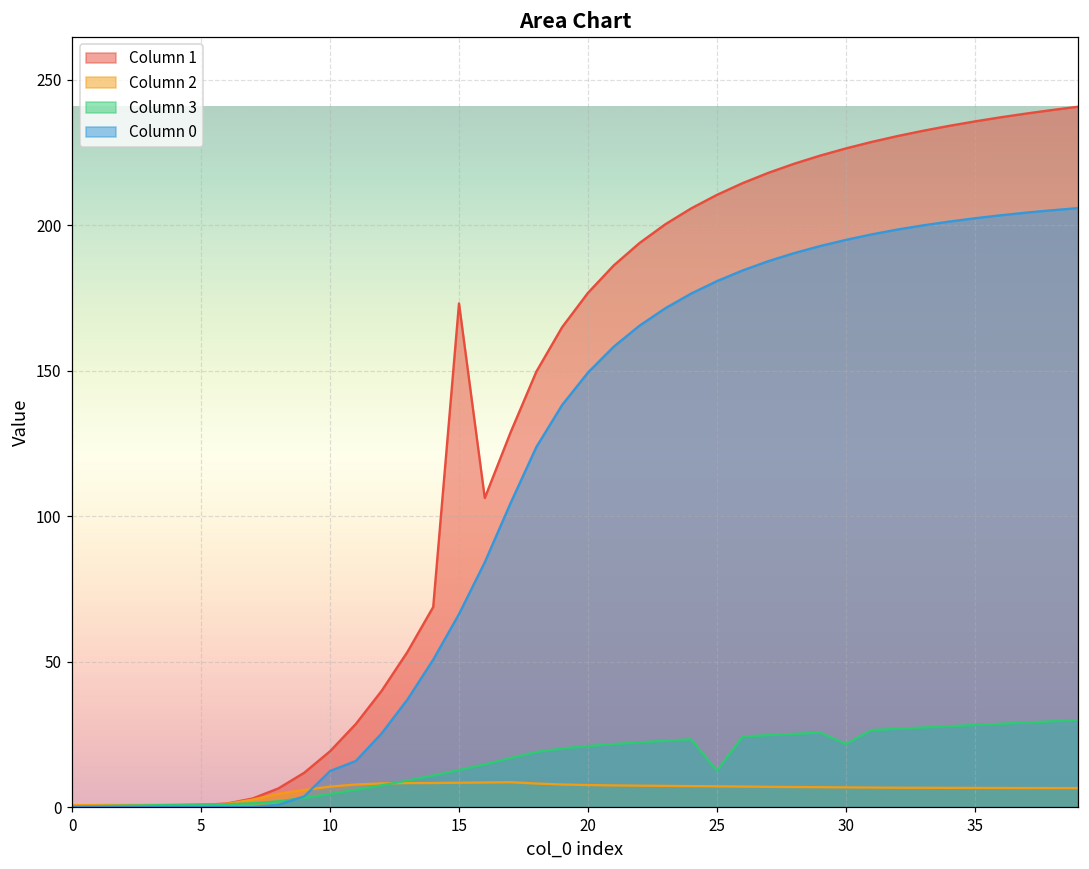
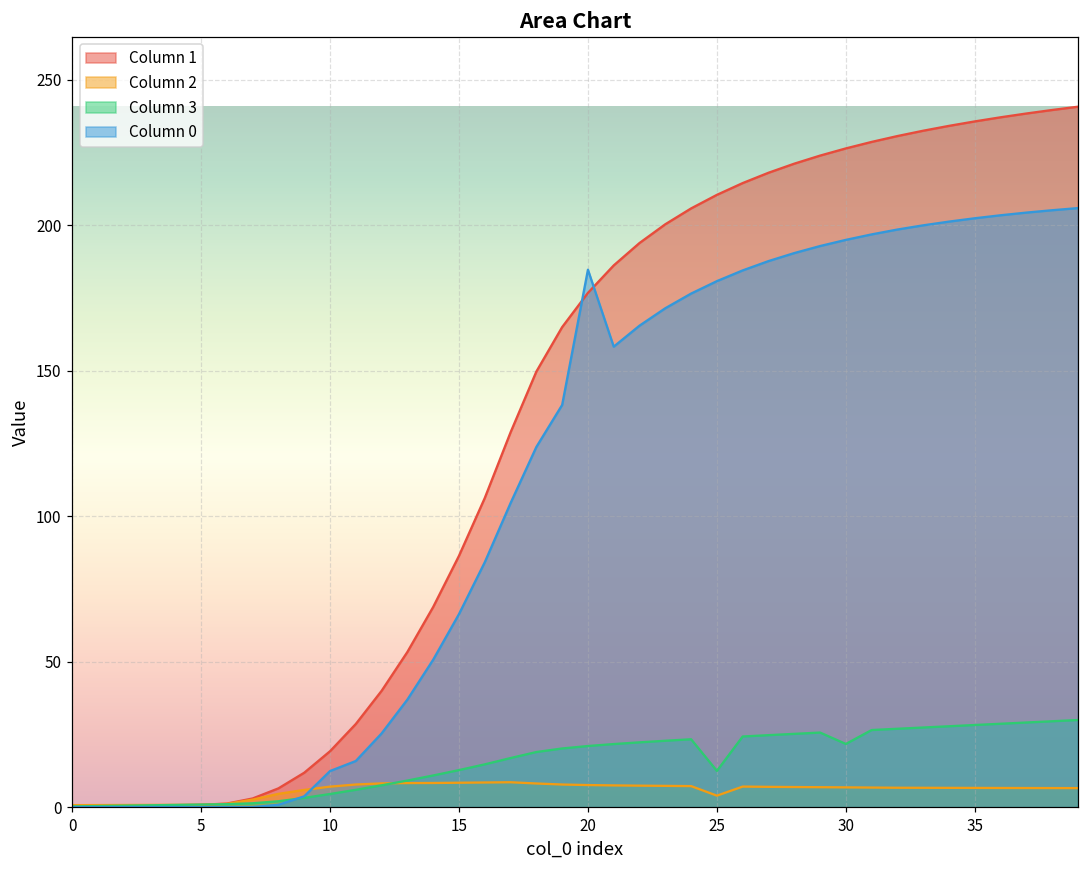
  {
    "Column 1": {
      "10": 19,
-     "15": 173,
+     "15": 86,
      "20": 177,
      "25": 210,
      "30": 226,
      "35": 236
    },
    "Column 2": {
      "10": 7,
      "15": 8,
      "20": 8,
-     "25": 7,
+     "25": 4,
      "30": 7,
      "35": 7
    },
    "Column 3": {
      "10": 4,
      "15": 13,
      "20": 21,
      "25": 12,
      "30": 22,
      "35": 28
    },
    "Column 0": {
      "10": 12,
      "15": 66,
-     "20": 149,
+     "20": 185,
      "25": 181,
      "30": 195,
      "35": 202
    }
  }
